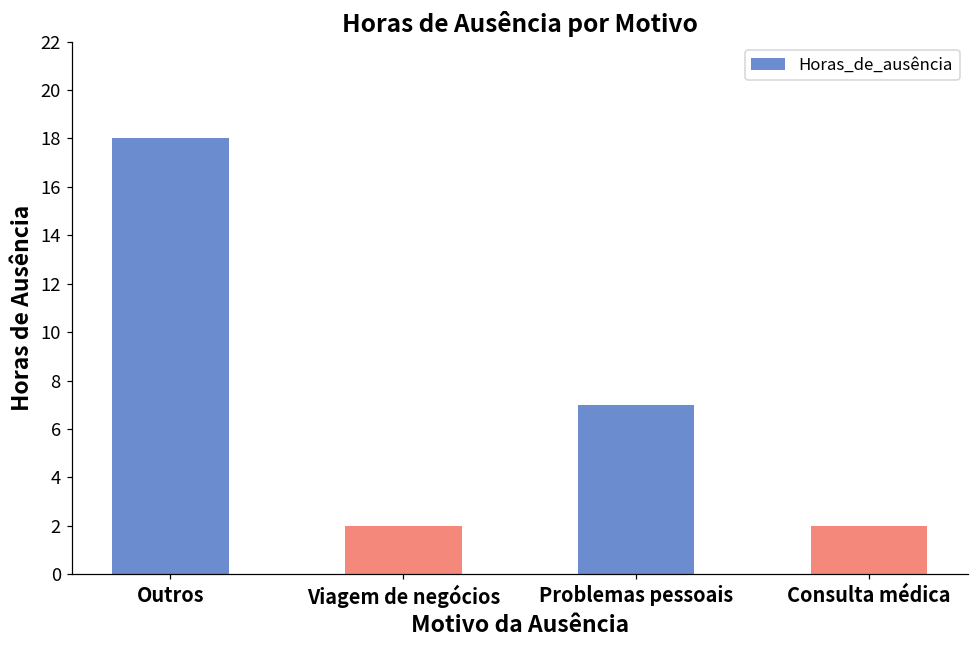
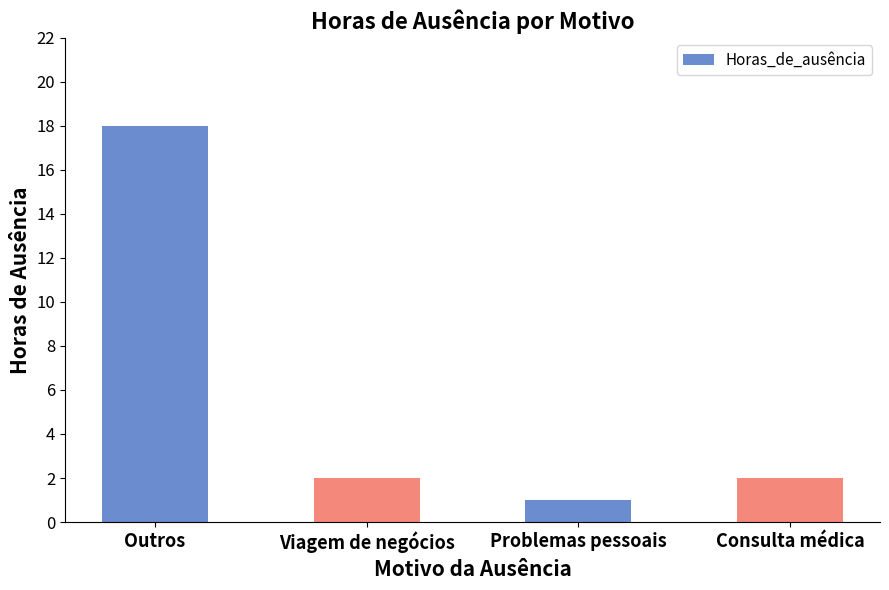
  {
    "Outros": 18,
    "Viagem de negócios": 2,
-   "Problemas pessoais": 7,
+   "Problemas pessoais": 1,
    "Consulta médica": 2
  }
